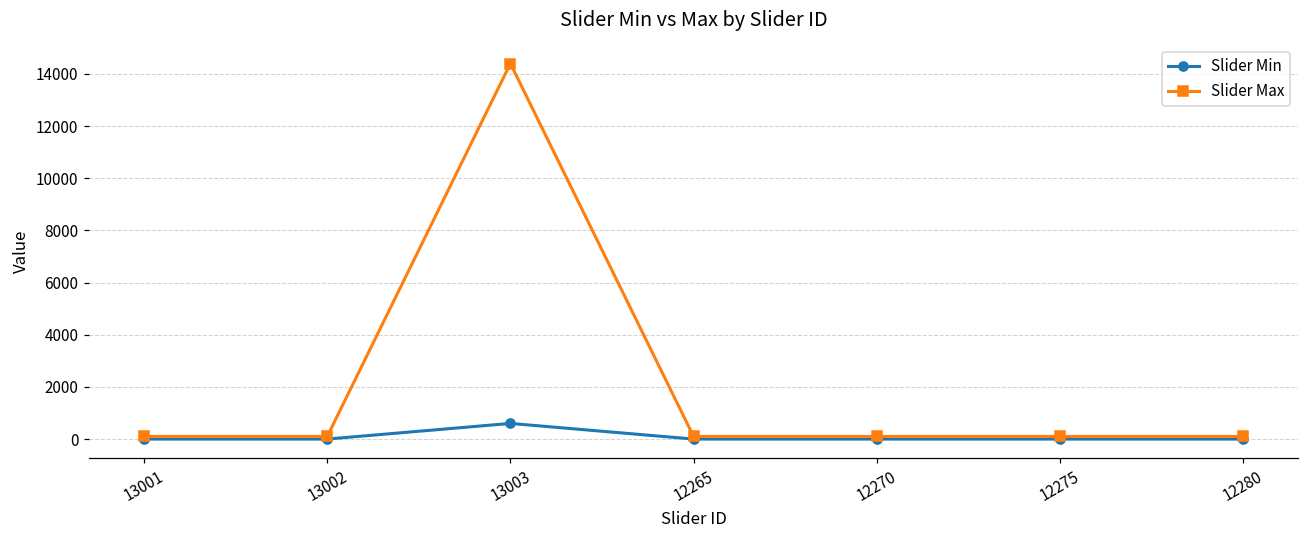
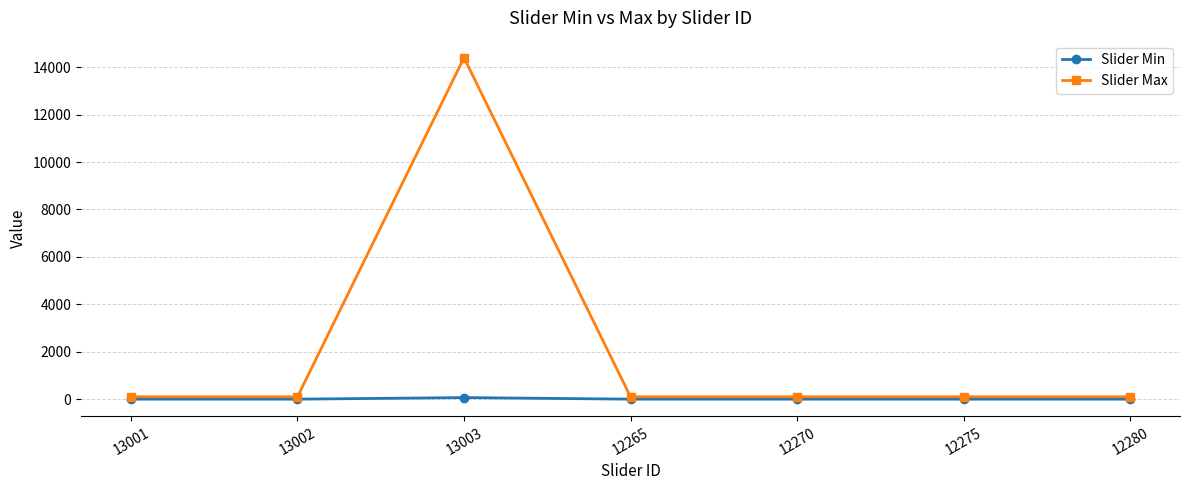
  {
    "Slider Min": {
-     "13003": 600
+     "13003": 100
    },
    "Slider Max": {
      "13003": 14400
    }
  }
